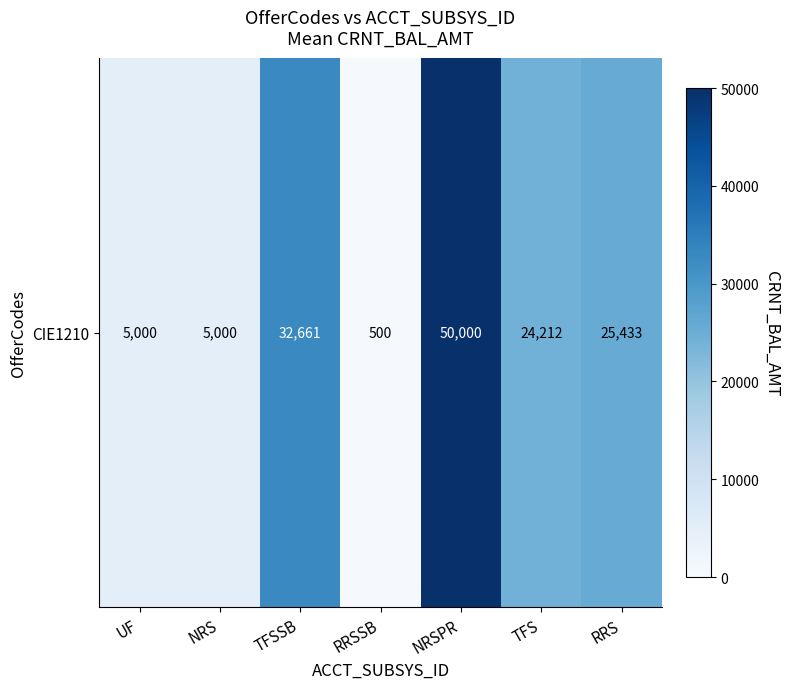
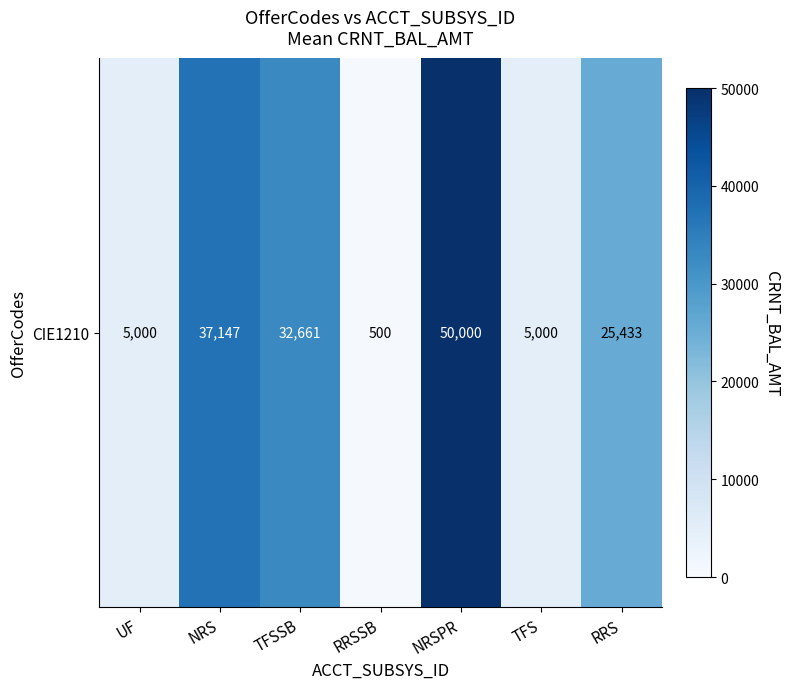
  {
    "CIE1210": {
      "UF": "5,000",
-     "NRS": "5,000",
+     "NRS": "37,147",
      "TFSSB": "32,661",
      "RRSSB": "500",
      "NRSPR": "50,000",
-     "TFS": "24,212",
+     "TFS": "5,000",
      "RRS": "25,433"
    }
  }
